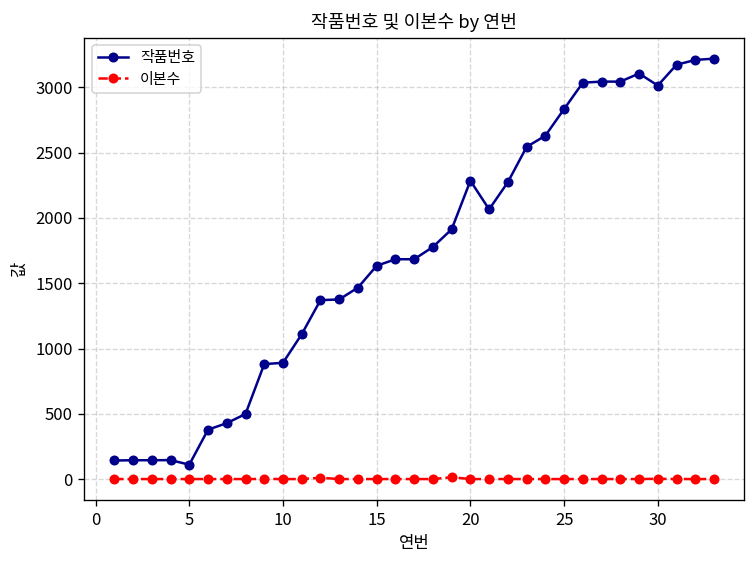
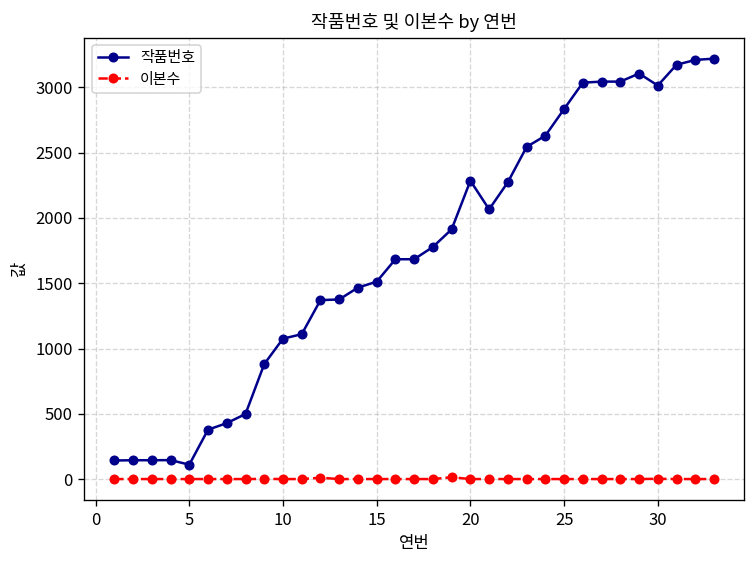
  {
    "작품번호": {
      "5": 110,
-     "10": 890,
-     "15": 1630,
+     "10": 1080,
+     "15": 1510,
      "20": 2290,
      "25": 2830,
      "30": 3010
    },
    "이본수": {
      "5": 0,
      "10": 0,
      "15": 0,
      "20": 0,
      "25": 0,
      "30": 0
    }
  }
